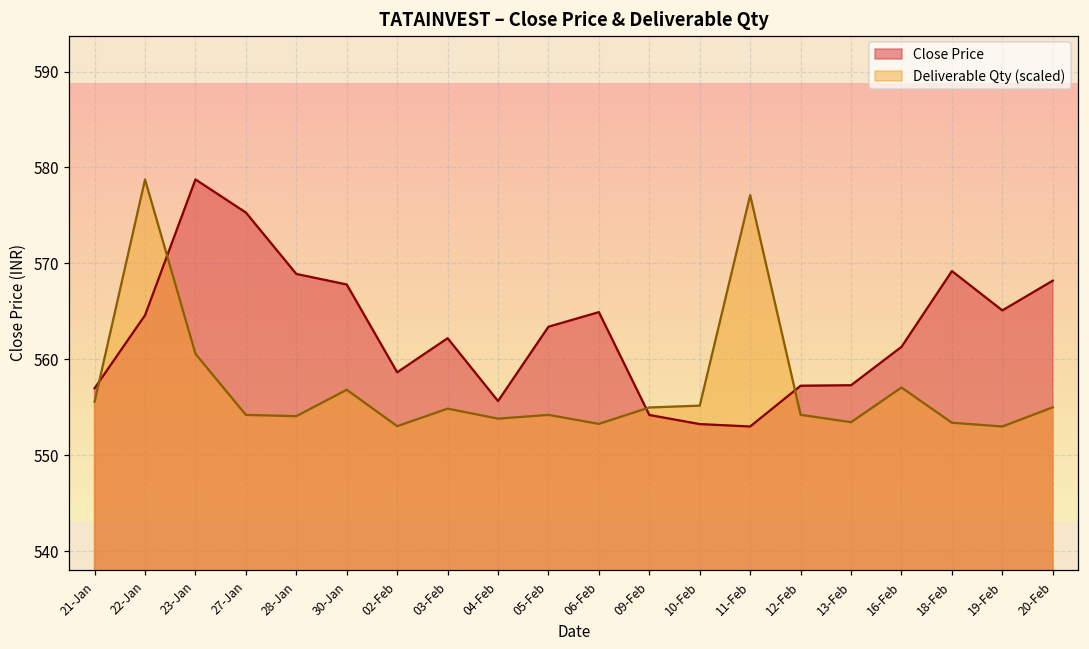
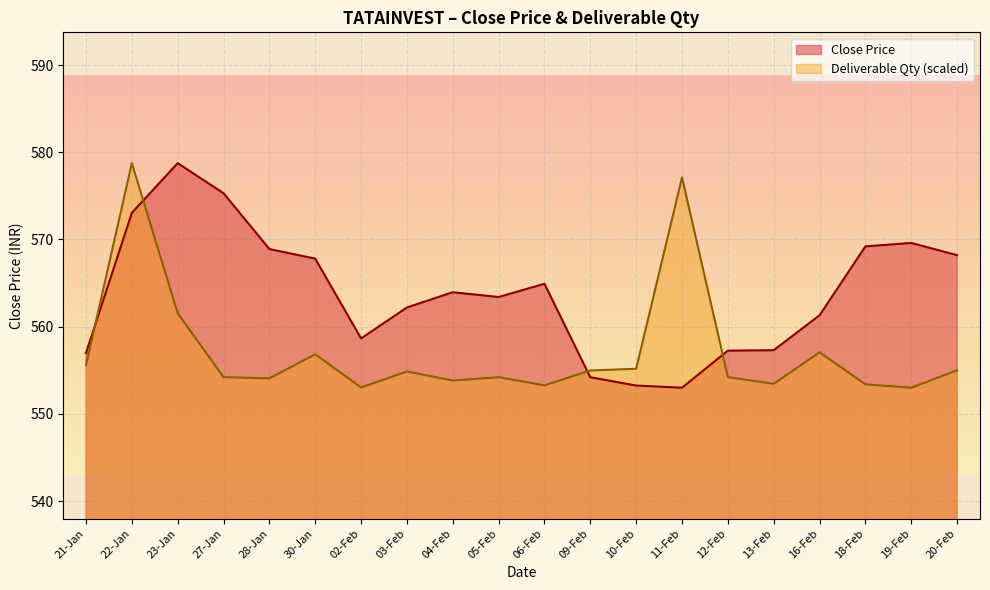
  {
    "Close Price": {
      "21-Jan": 557,
-     "22-Jan": 565,
+     "22-Jan": 573,
      "23-Jan": 579,
      "27-Jan": 575,
      "28-Jan": 569,
      "30-Jan": 568,
      "02-Feb": 559,
      "03-Feb": 562,
-     "04-Feb": 556,
+     "04-Feb": 564,
      "05-Feb": 563,
      "06-Feb": 565,
      "09-Feb": 554,
      "10-Feb": 553,
      "11-Feb": 553,
      "12-Feb": 557,
      "13-Feb": 557,
      "16-Feb": 561,
      "18-Feb": 569,
-     "19-Feb": 565,
+     "19-Feb": 570,
      "20-Feb": 568
    },
    "Deliverable Qty (scaled)": {
      "21-Jan": 556,
      "22-Jan": 579,
-     "23-Jan": 561,
+     "23-Jan": 562,
      "27-Jan": 554,
      "28-Jan": 554,
      "30-Jan": 557,
      "02-Feb": 553,
      "03-Feb": 555,
      "04-Feb": 554,
      "05-Feb": 554,
      "06-Feb": 553,
      "09-Feb": 555,
      "10-Feb": 555,
      "11-Feb": 577,
      "12-Feb": 554,
      "13-Feb": 553,
      "16-Feb": 557,
      "18-Feb": 553,
      "19-Feb": 553,
      "20-Feb": 555
    }
  }
